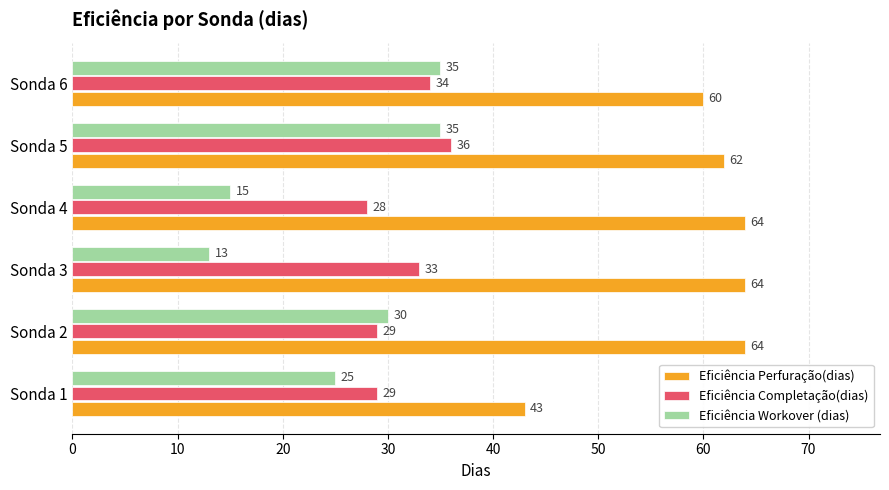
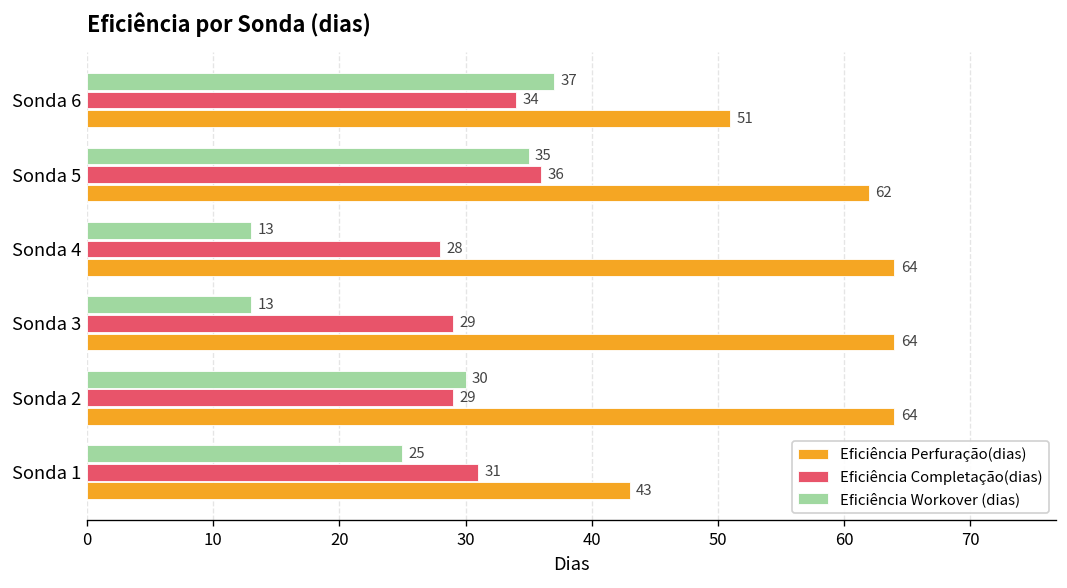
  {
    "Eficiência Perfuração(dias)": {
-     "Sonda 6": 60,
+     "Sonda 6": 51,
      "Sonda 5": 62,
      "Sonda 4": 64,
      "Sonda 3": 64,
      "Sonda 2": 64,
      "Sonda 1": 43
    },
    "Eficiência Completação(dias)": {
      "Sonda 6": 34,
      "Sonda 5": 36,
      "Sonda 4": 28,
-     "Sonda 3": 33,
+     "Sonda 3": 29,
      "Sonda 2": 29,
-     "Sonda 1": 29
+     "Sonda 1": 31
    },
    "Eficiência Workover (dias)": {
-     "Sonda 6": 35,
+     "Sonda 6": 37,
      "Sonda 5": 35,
-     "Sonda 4": 15,
+     "Sonda 4": 13,
      "Sonda 3": 13,
      "Sonda 2": 30,
      "Sonda 1": 25
    }
  }
